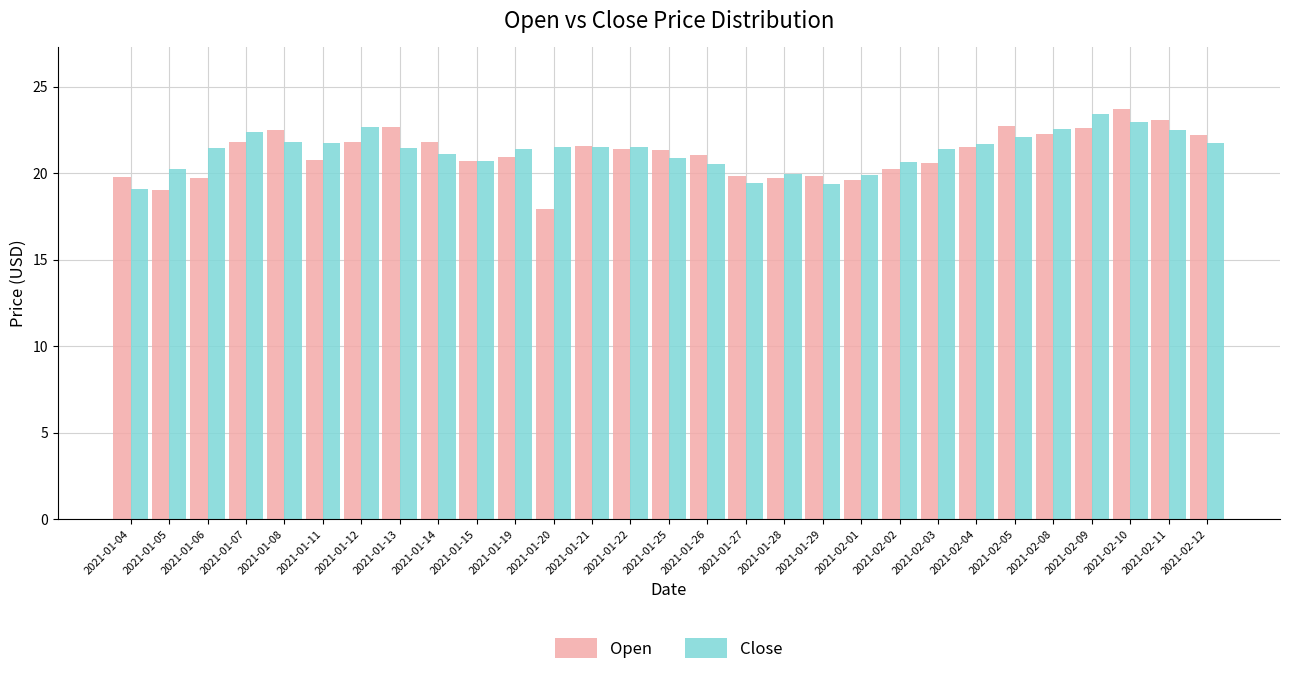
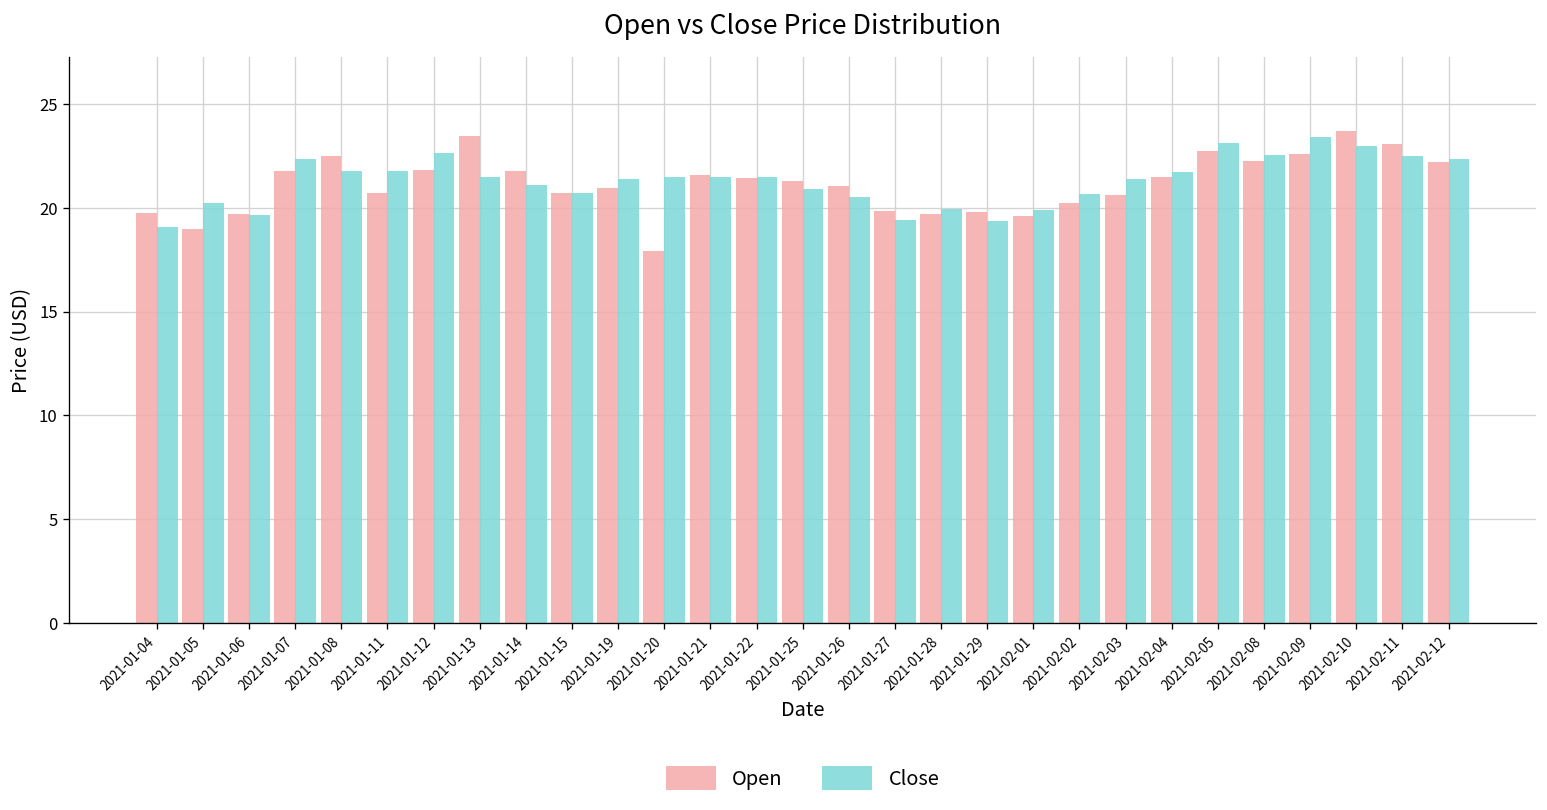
  {
    "Open": {
      "2021-01-04": 19.8,
      "2021-01-05": 19.0,
      "2021-01-06": 19.7,
      "2021-01-07": 21.8,
      "2021-01-08": 22.5,
      "2021-01-11": 20.7,
      "2021-01-12": 21.8,
-     "2021-01-13": 22.7,
+     "2021-01-13": 23.5,
      "2021-01-14": 21.8,
      "2021-01-15": 20.7,
      "2021-01-19": 20.9,
      "2021-01-20": 17.9,
      "2021-01-21": 21.6,
      "2021-01-22": 21.4,
      "2021-01-25": 21.3,
      "2021-01-26": 21.0,
      "2021-01-27": 19.8,
      "2021-01-28": 19.7,
      "2021-01-29": 19.8,
      "2021-02-01": 19.6,
      "2021-02-02": 20.3,
      "2021-02-03": 20.6,
      "2021-02-04": 21.5,
      "2021-02-05": 22.7,
      "2021-02-08": 22.3,
      "2021-02-09": 22.6,
      "2021-02-10": 23.7,
      "2021-02-11": 23.1,
      "2021-02-12": 22.2
    },
    "Close": {
      "2021-01-04": 19.1,
      "2021-01-05": 20.2,
-     "2021-01-06": 21.5,
+     "2021-01-06": 19.6,
      "2021-01-07": 22.4,
      "2021-01-08": 21.8,
      "2021-01-11": 21.8,
      "2021-01-12": 22.7,
      "2021-01-13": 21.5,
      "2021-01-14": 21.1,
      "2021-01-15": 20.7,
      "2021-01-19": 21.4,
      "2021-01-20": 21.5,
      "2021-01-21": 21.5,
      "2021-01-22": 21.5,
      "2021-01-25": 20.9,
      "2021-01-26": 20.5,
      "2021-01-27": 19.4,
      "2021-01-28": 19.9,
      "2021-01-29": 19.4,
      "2021-02-01": 19.9,
      "2021-02-02": 20.7,
      "2021-02-03": 21.4,
      "2021-02-04": 21.7,
-     "2021-02-05": 22.1,
+     "2021-02-05": 23.1,
      "2021-02-08": 22.5,
      "2021-02-09": 23.4,
      "2021-02-10": 23.0,
      "2021-02-11": 22.5,
-     "2021-02-12": 21.7
+     "2021-02-12": 22.3
    }
  }
